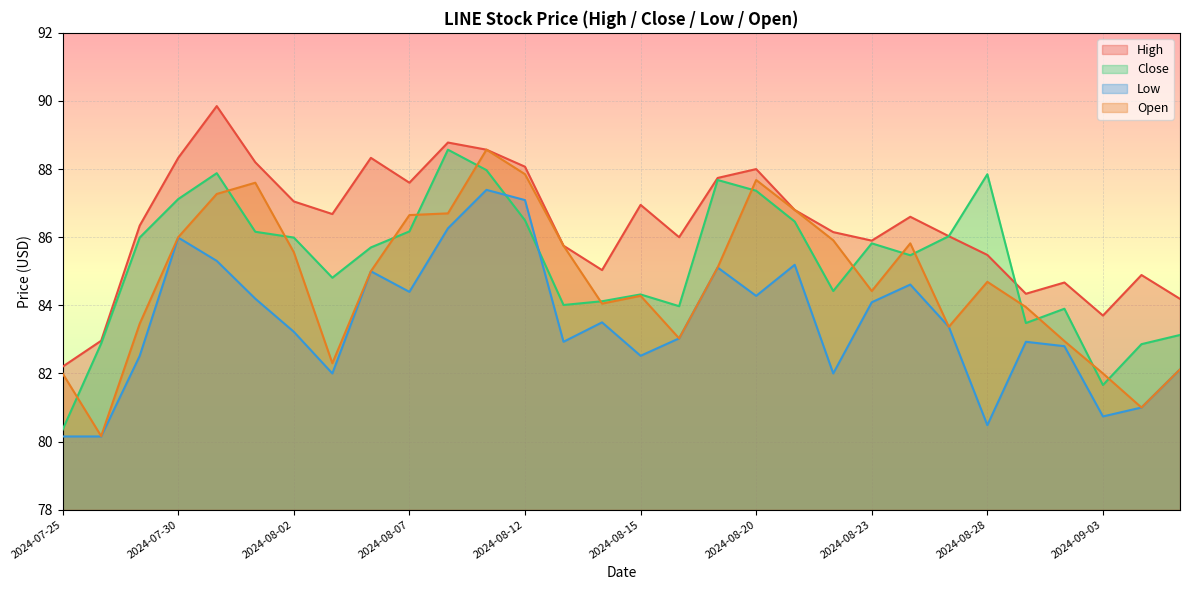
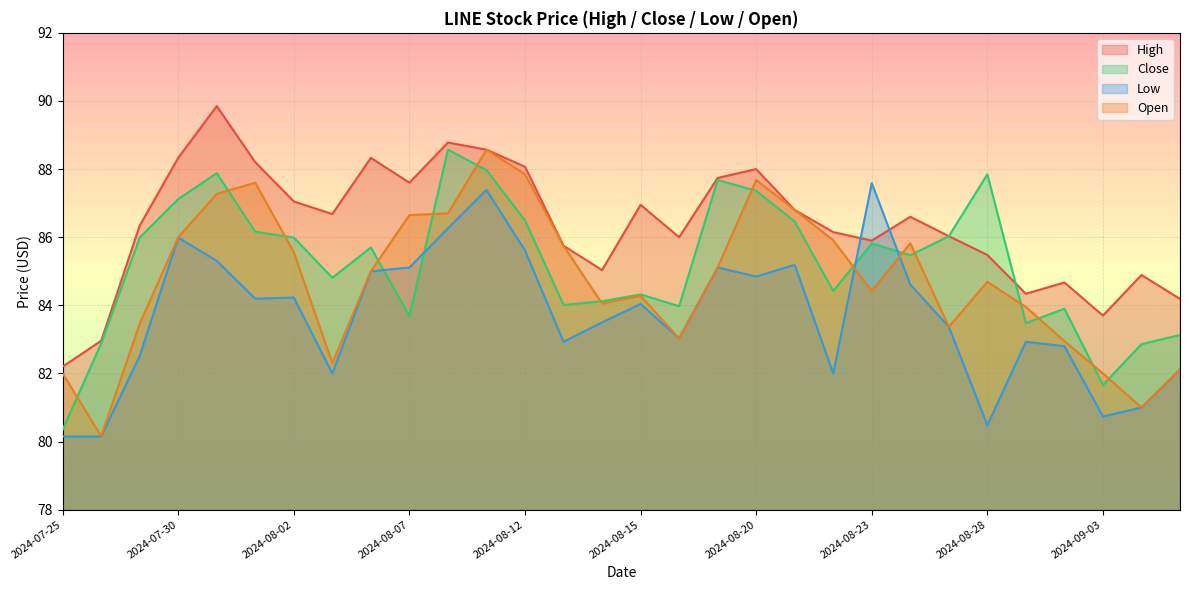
  {
    "Close": {
      "2024-07-25": 80.3,
      "2024-07-30": 87.1,
      "2024-08-02": 86.0,
-     "2024-08-07": 86.2,
+     "2024-08-07": 83.7,
      "2024-08-12": 86.5,
      "2024-08-20": 87.4,
      "2024-08-23": 85.8,
      "2024-08-28": 87.8,
      "2024-09-03": 81.7
    },
    "Low": {
      "2024-07-25": 80.2,
-     "2024-08-02": 83.2,
-     "2024-08-07": 84.4,
-     "2024-08-12": 87.1,
-     "2024-08-15": 82.5,
-     "2024-08-20": 84.3,
-     "2024-08-23": 84.1,
+     "2024-08-02": 84.2,
+     "2024-08-07": 85.1,
+     "2024-08-12": 85.6,
+     "2024-08-15": 84.0,
+     "2024-08-20": 84.8,
+     "2024-08-23": 87.6,
      "2024-08-28": 80.5,
      "2024-09-03": 80.7
    }
  }
